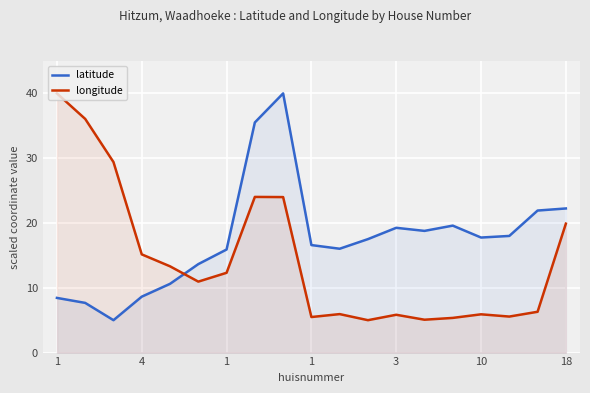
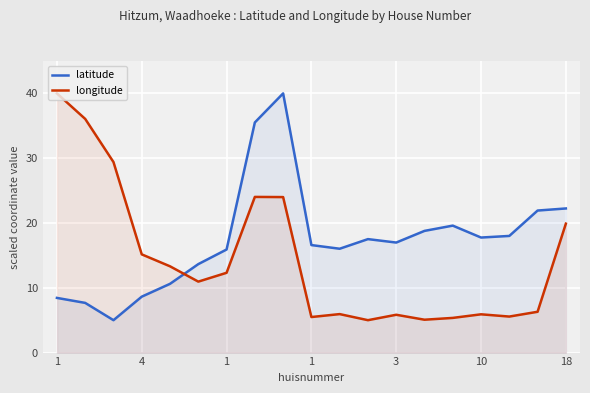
  {
    "latitude": {
-     "3": 19,
+     "3": 17,
      "18": 22
    },
    "longitude": {
      "3": 6,
      "18": 20
    }
  }
